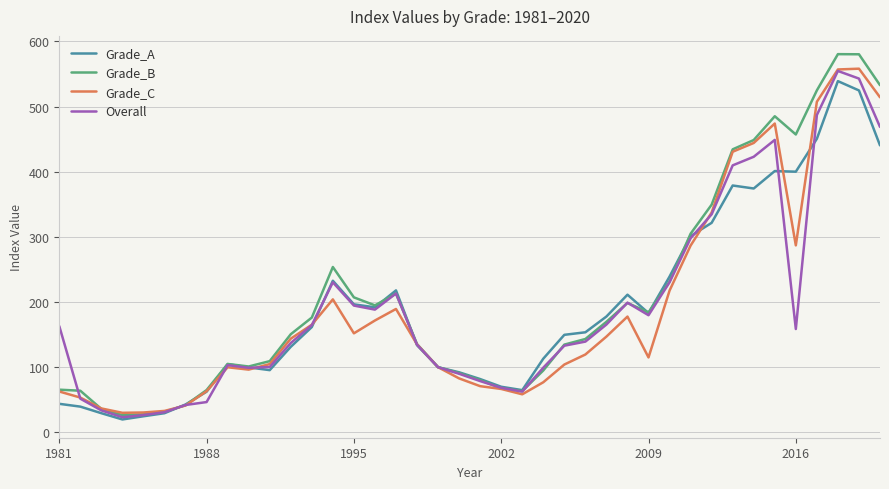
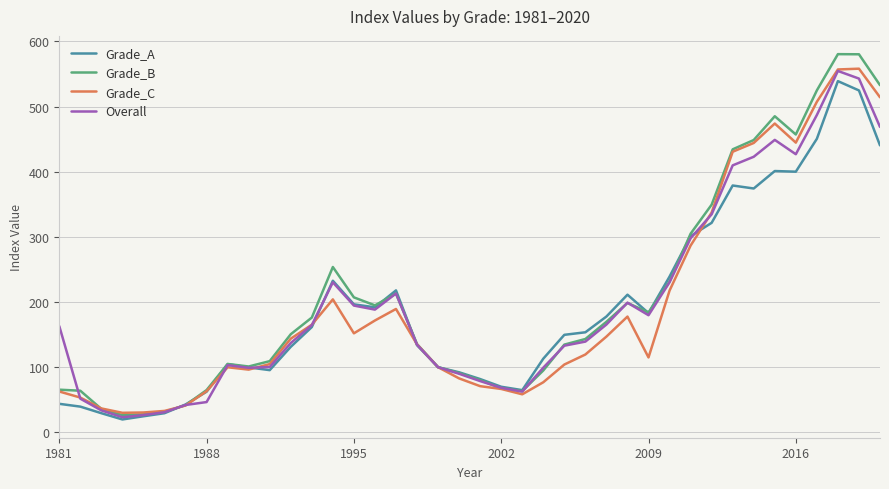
  {
    "Grade_C": {
      "1995": 150,
      "2009": 120,
-     "2016": 290
+     "2016": 440
    },
    "Overall": {
      "1981": 160,
      "1988": 50,
-     "2016": 160
+     "2016": 430
    }
  }
